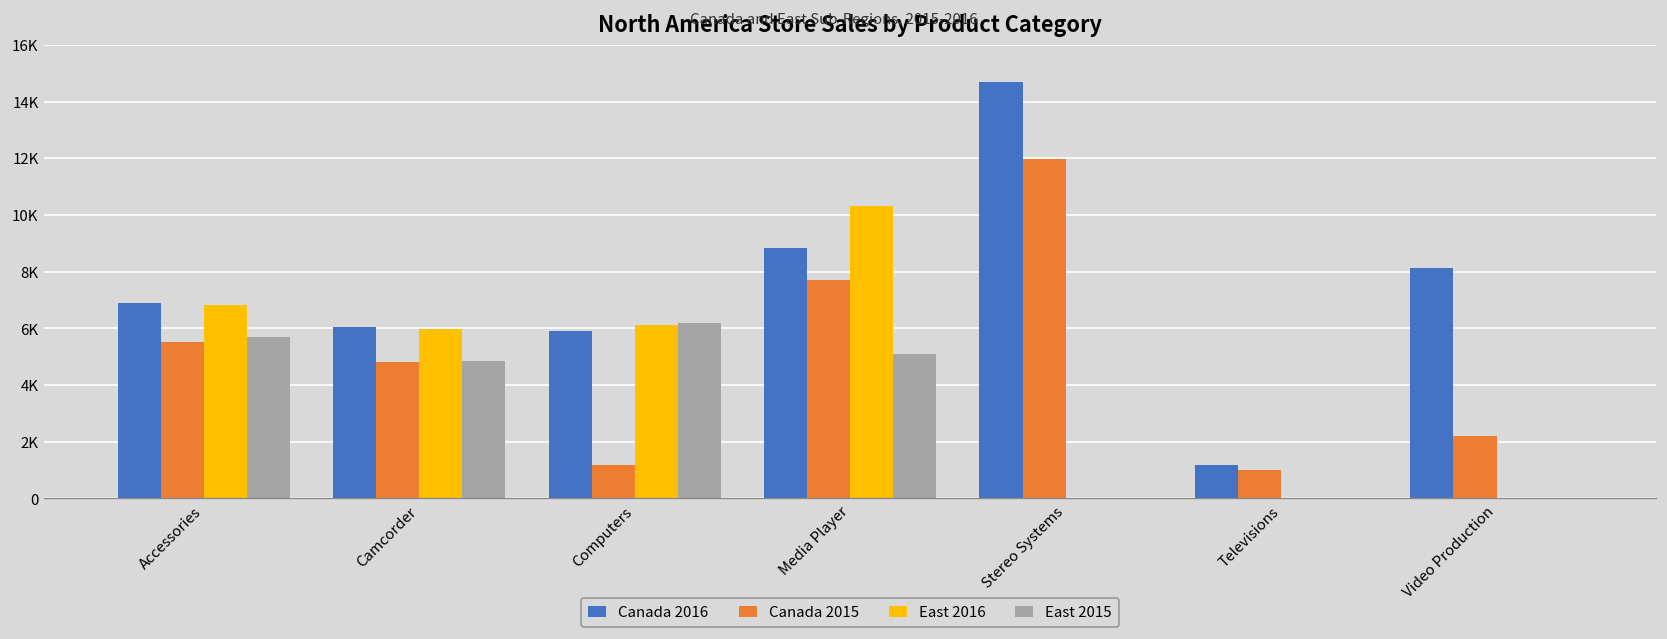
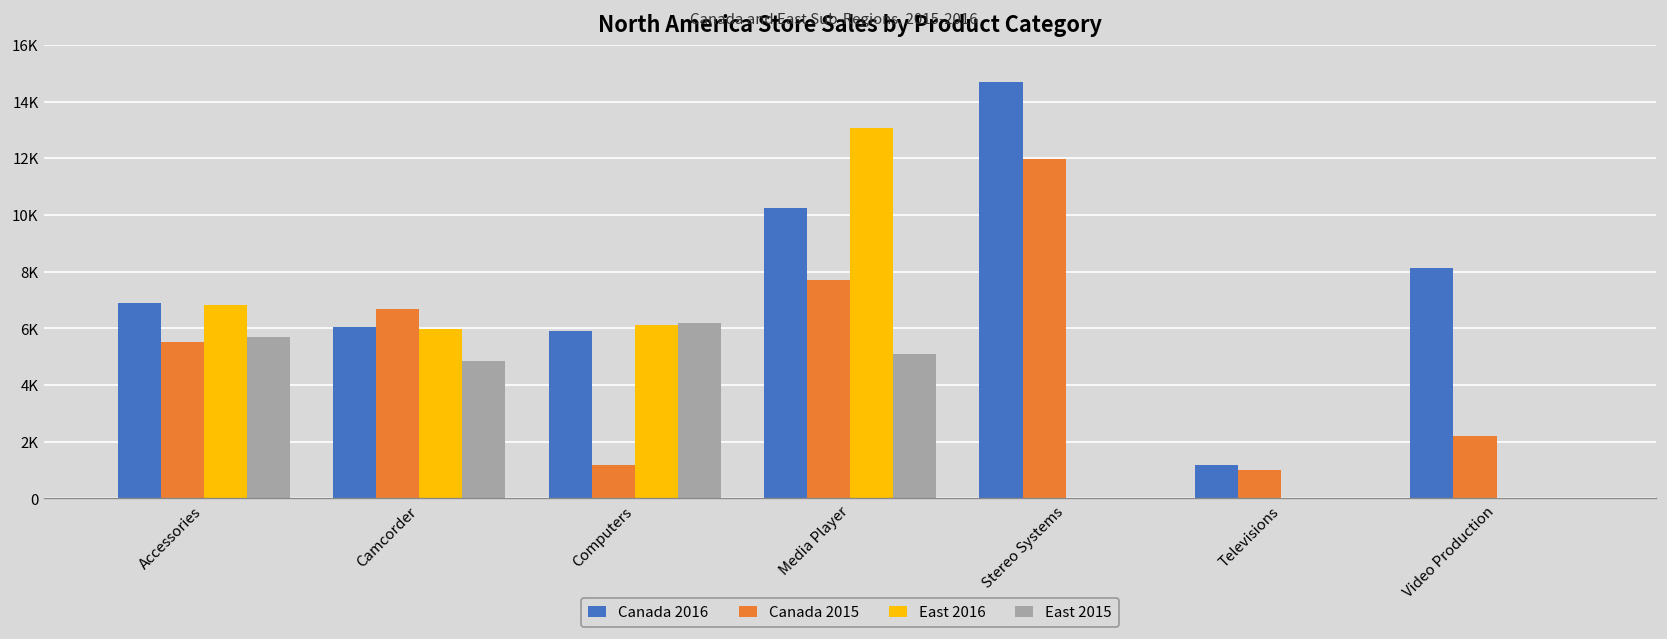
  {
    "Canada 2016": {
      "Accessories": 6900,
      "Camcorder": 6000,
      "Computers": 5900,
-     "Media Player": 8800,
+     "Media Player": 10200,
      "Stereo Systems": 14700,
      "Televisions": 1200,
      "Video Production": 8100
    },
    "Canada 2015": {
      "Accessories": 5500,
-     "Camcorder": 4800,
+     "Camcorder": 6700,
      "Computers": 1200,
      "Media Player": 7700,
      "Stereo Systems": 12000,
      "Televisions": 1000,
      "Video Production": 2200
    },
    "East 2016": {
      "Accessories": 6800,
      "Camcorder": 6000,
      "Computers": 6100,
-     "Media Player": 10300,
+     "Media Player": 13100,
      "Stereo Systems": 0,
      "Televisions": 0,
      "Video Production": 0
    },
    "East 2015": {
      "Accessories": 5700,
      "Camcorder": 4900,
      "Computers": 6200,
      "Media Player": 5100,
      "Stereo Systems": 0,
      "Televisions": 0,
      "Video Production": 0
    }
  }
